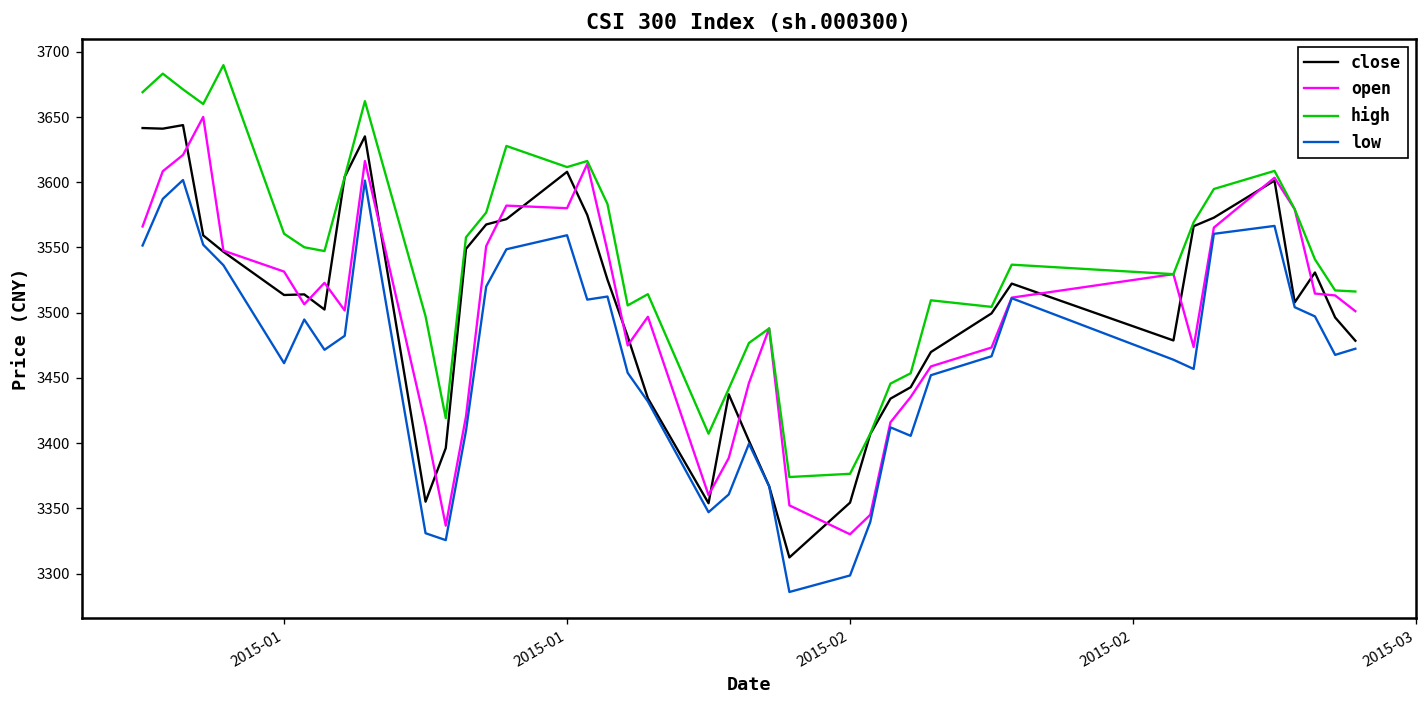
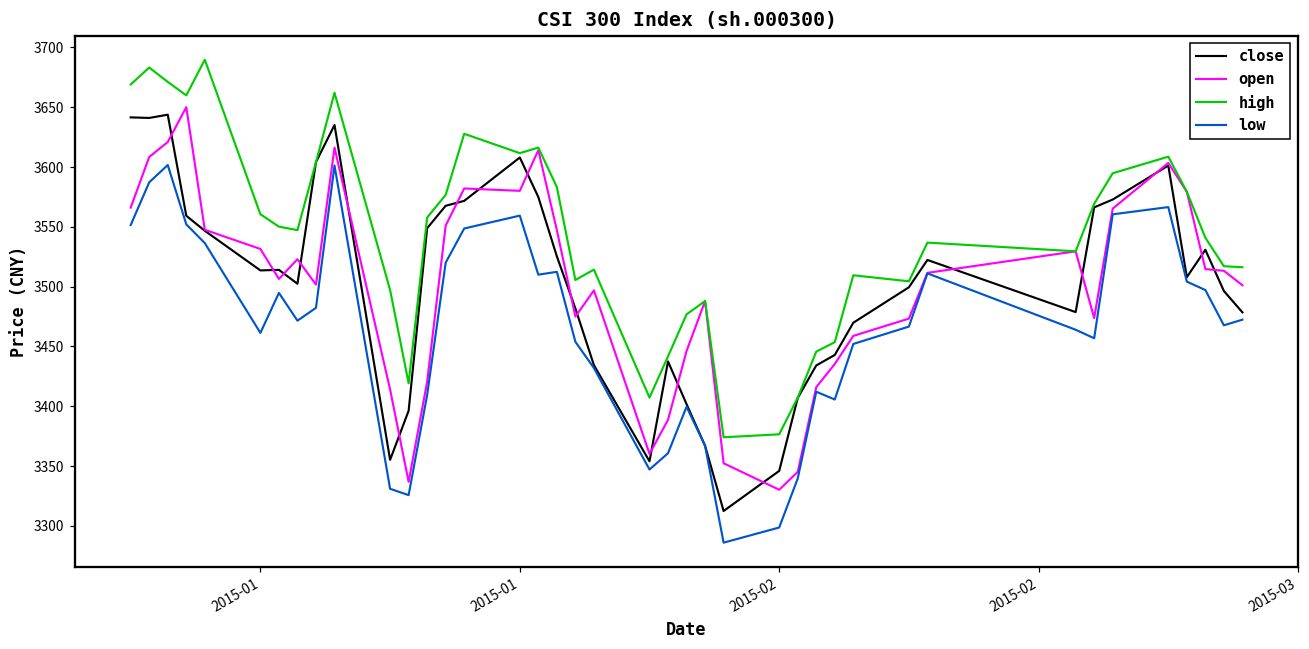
  {
    "close": {
-     "2015-02": 3354
+     "2015-02": 3346
    },
    "open": {
      "2015-02": 3330
    },
    "high": {
      "2015-02": 3377
    },
    "low": {
      "2015-02": 3299
    }
  }
